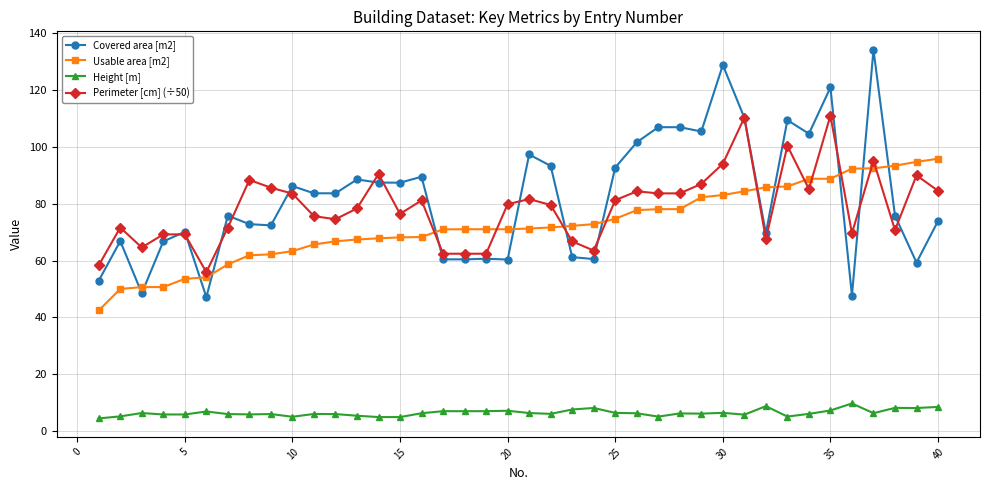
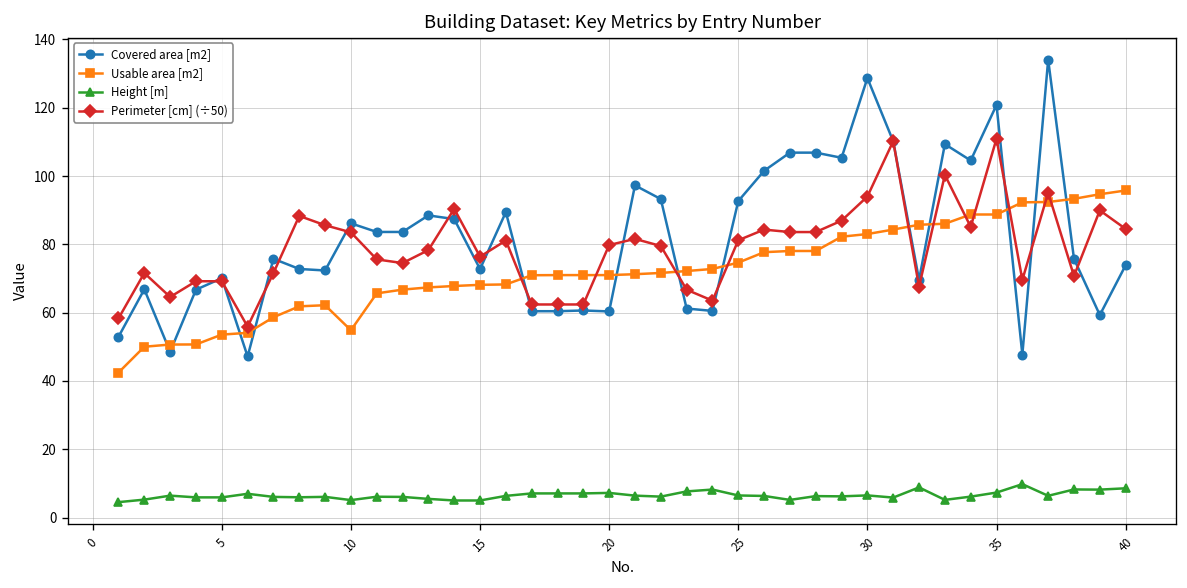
  {
    "Covered area [m2]": {
      "5": 70,
      "10": 86,
-     "15": 87,
+     "15": 73,
      "20": 60,
      "25": 93,
      "30": 129,
      "35": 121,
      "40": 74
    },
    "Usable area [m2]": {
      "5": 54,
-     "10": 63,
+     "10": 55,
      "15": 68,
      "20": 71,
      "25": 75,
      "30": 83,
      "35": 89,
      "40": 96
    },
    "Height [m]": {
      "5": 6,
      "10": 5,
      "15": 5,
      "20": 7,
      "25": 6,
      "30": 7,
      "35": 7,
      "40": 9
    },
    "Perimeter [cm] (÷50)": {
      "5": 69,
      "10": 84,
      "15": 76,
      "20": 80,
      "25": 81,
      "30": 94,
      "35": 111,
      "40": 85
    }
  }
